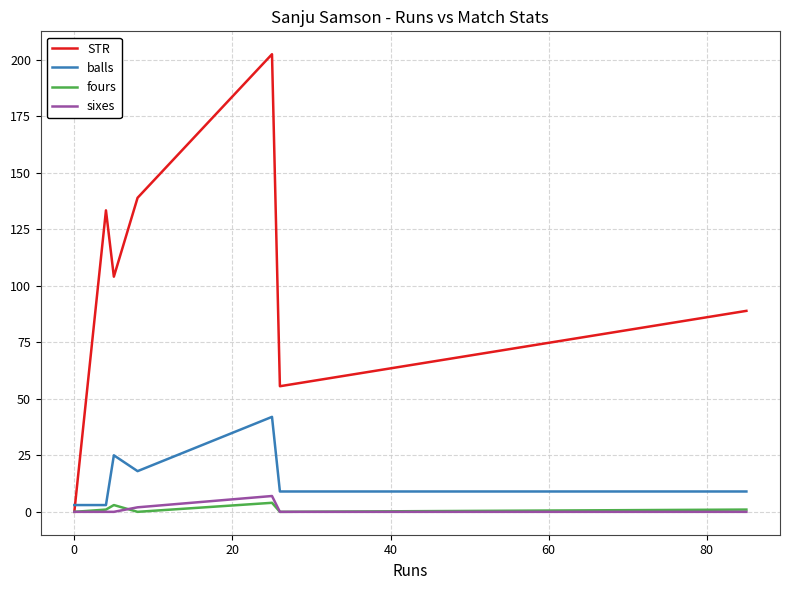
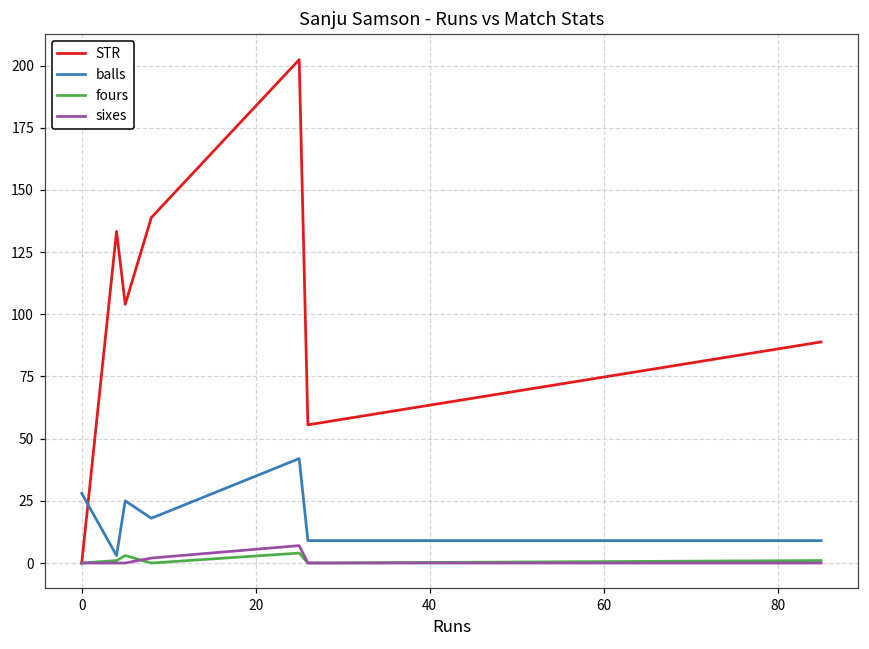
  {
    "balls": {
-     "0": 3
+     "0": 28
    }
  }
